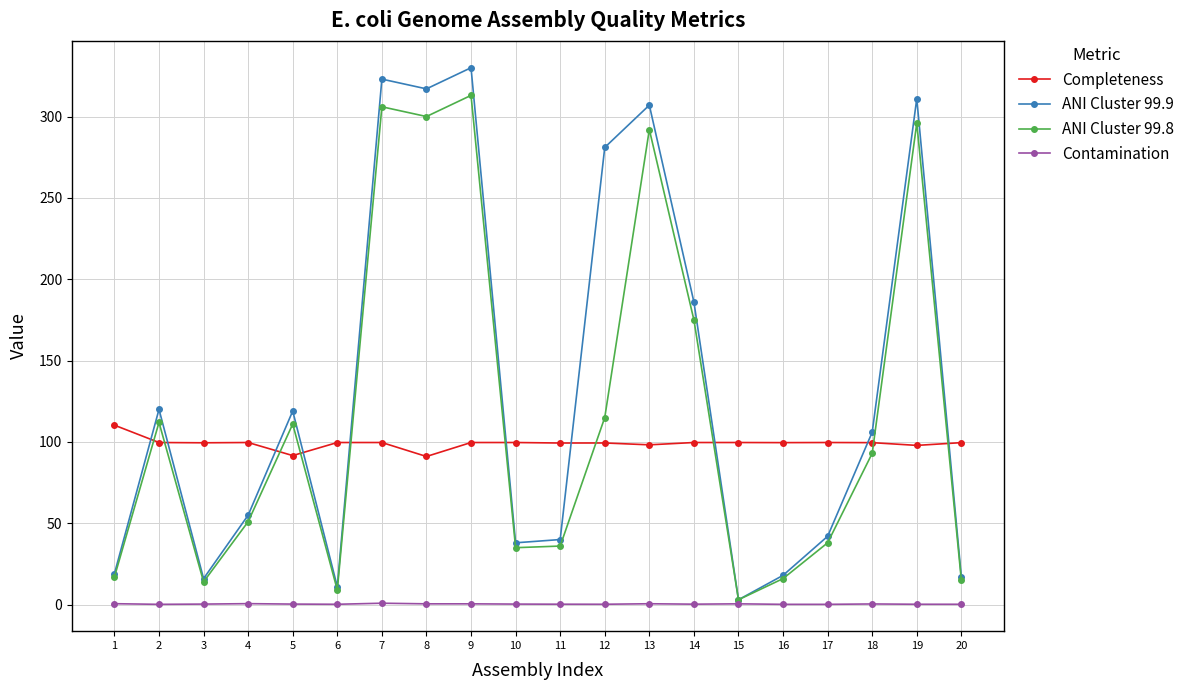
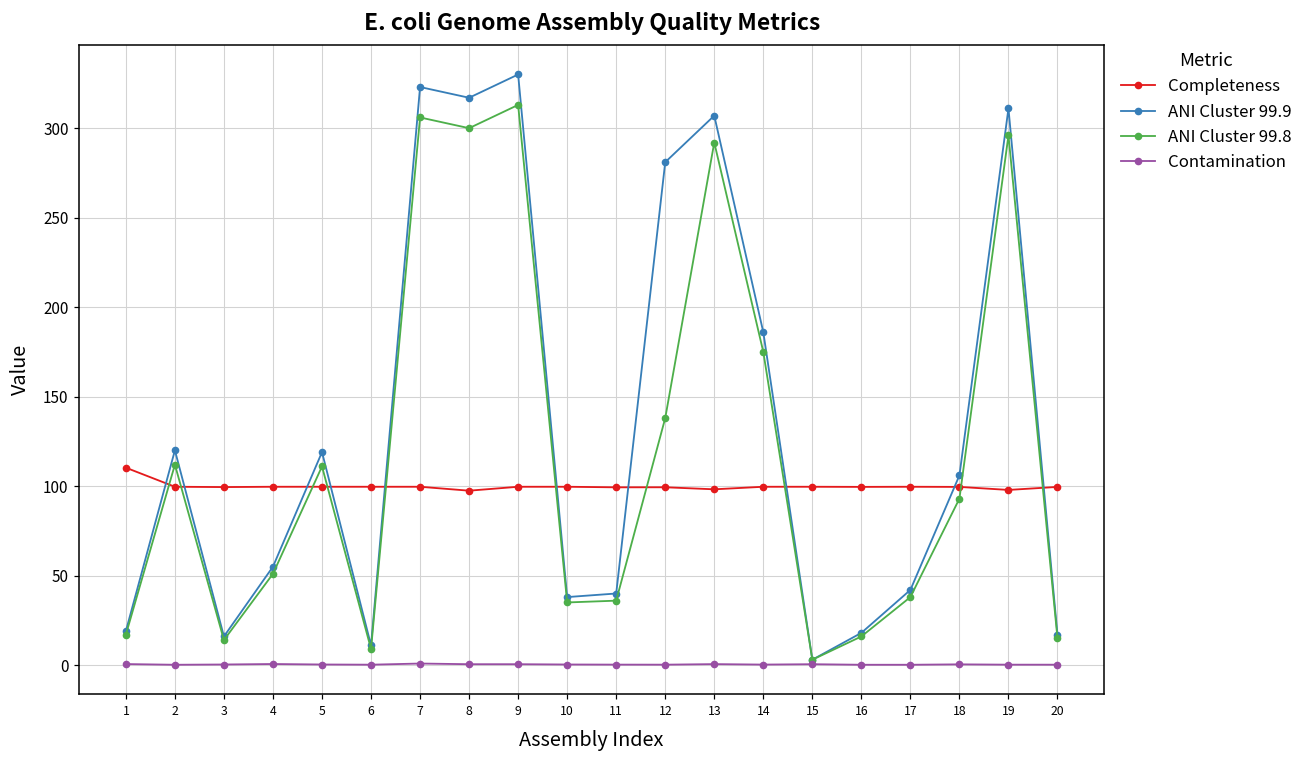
  {
    "Completeness": {
      "1": 110,
      "2": 100,
      "3": 99,
      "4": 100,
-     "5": 92,
+     "5": 100,
      "6": 100,
      "7": 100,
-     "8": 91,
+     "8": 97,
      "9": 100,
      "10": 100,
      "11": 99,
      "12": 99,
      "13": 98,
      "14": 100,
      "15": 100,
      "16": 100,
      "17": 100,
      "18": 100,
      "19": 98,
      "20": 100
    },
    "ANI Cluster 99.9": {
      "1": 19,
      "2": 120,
      "3": 16,
      "4": 55,
      "5": 119,
      "6": 11,
      "7": 323,
      "8": 317,
      "9": 330,
      "10": 38,
      "11": 40,
      "12": 281,
      "13": 307,
      "14": 186,
      "16": 18,
      "17": 42,
      "18": 106,
      "19": 311,
      "20": 17
    },
    "ANI Cluster 99.8": {
      "1": 17,
      "2": 112,
      "3": 14,
      "4": 51,
      "5": 111,
      "6": 9,
      "7": 306,
      "8": 300,
      "9": 313,
      "10": 35,
      "11": 36,
-     "12": 115,
+     "12": 138,
      "13": 292,
      "14": 175,
      "16": 16,
      "17": 38,
      "18": 93,
      "19": 296,
      "20": 15
    },
    "Contamination": {
      "1": 1,
      "2": 0,
      "3": 0,
      "4": 1,
      "5": 0,
      "6": 0,
      "7": 1,
      "8": 0,
      "9": 0,
      "10": 0,
      "11": 0,
      "12": 0,
      "13": 1,
      "14": 0,
      "15": 0,
      "16": 0,
      "17": 0,
      "18": 0,
      "19": 0,
      "20": 0
    }
  }
